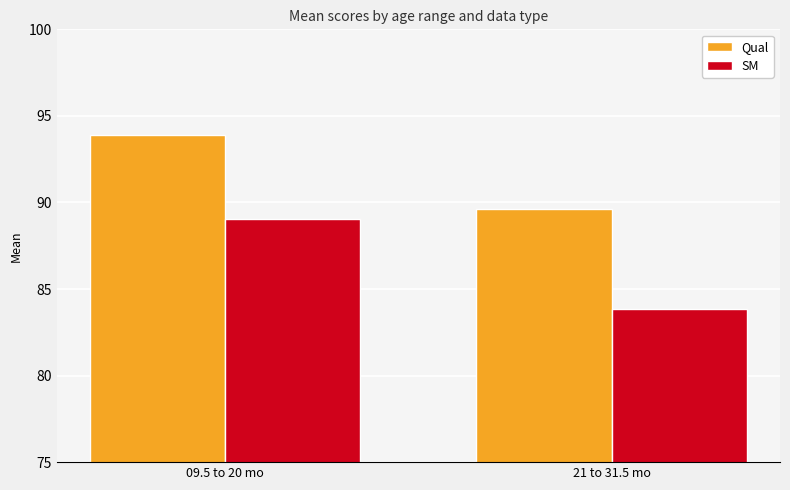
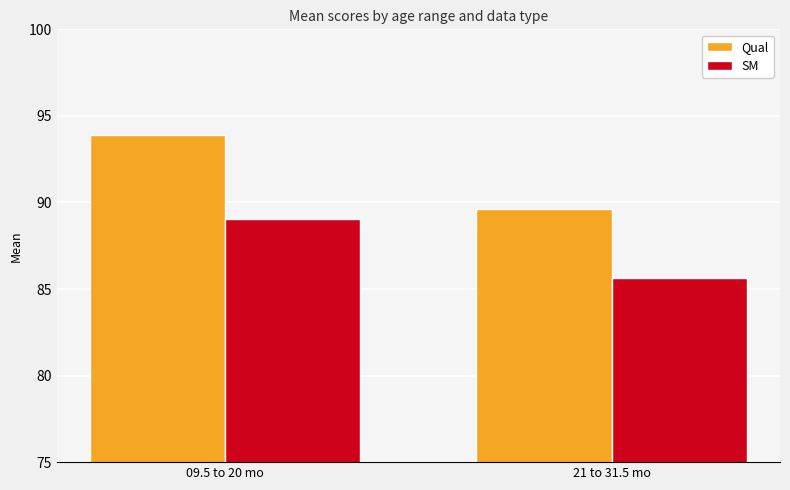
  {
    "Qual": {
      "09.5 to 20 mo": 93.9,
      "21 to 31.5 mo": 89.6
    },
    "SM": {
      "09.5 to 20 mo": 89.1,
-     "21 to 31.5 mo": 83.9
+     "21 to 31.5 mo": 85.6
    }
  }
